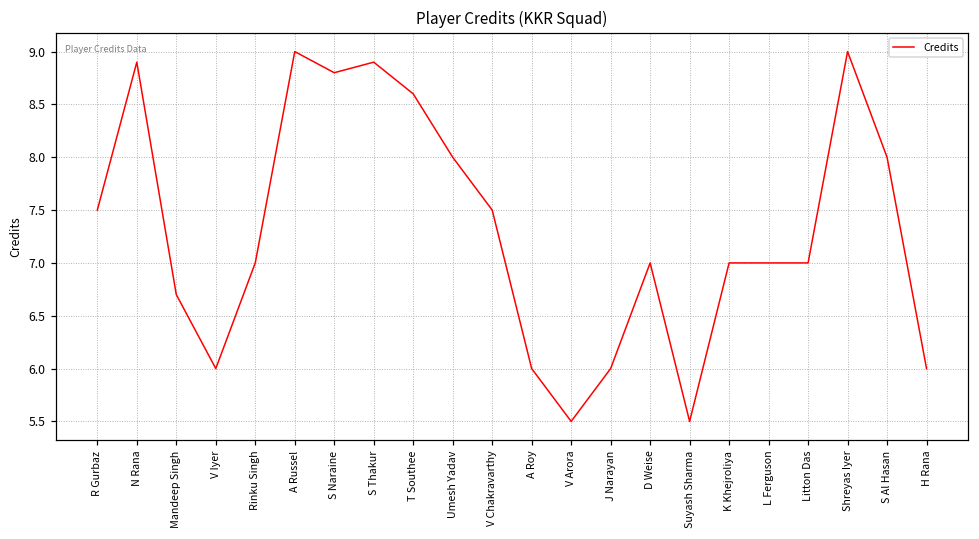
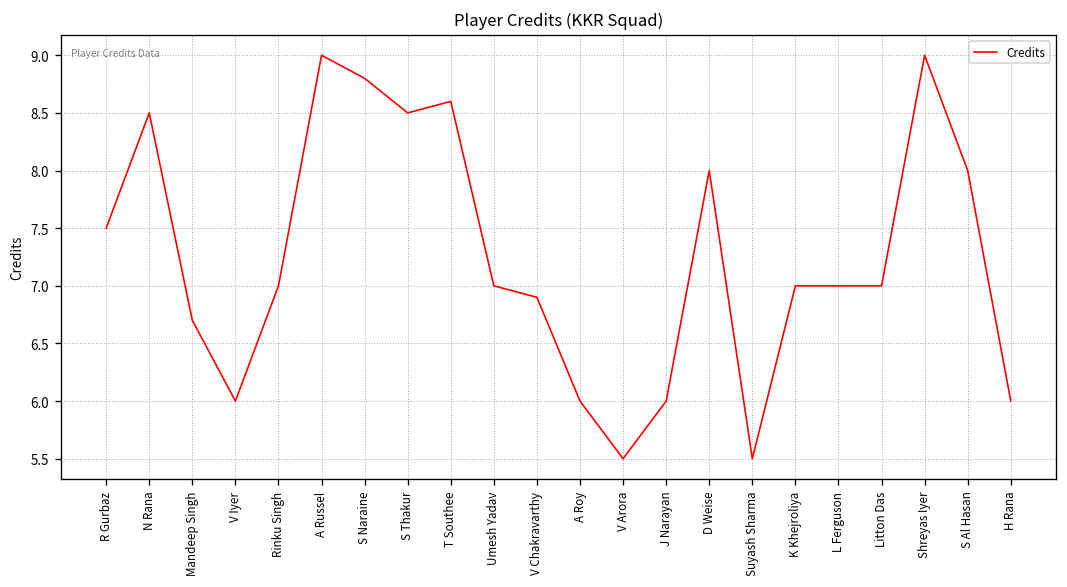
  {
    "R Gurbaz": 7.5,
-   "N Rana": 8.9,
+   "N Rana": 8.5,
    "Mandeep Singh": 6.7,
    "V Iyer": 6.0,
    "Rinku Singh": 7.0,
    "A Russel": 9.0,
    "S Naraine": 8.8,
-   "S Thakur": 8.9,
+   "S Thakur": 8.5,
    "T Southee": 8.6,
-   "Umesh Yadav": 8,
-   "V Chakravarthy": 7.5,
+   "Umesh Yadav": 7,
+   "V Chakravarthy": 6.9,
    "A Roy": 6.0,
    "V Arora": 5.5,
    "J Narayan": 6.0,
-   "D Weise": 7,
+   "D Weise": 8,
    "Suyash Sharma": 5.5,
    "K Khejroliya": 7.0,
    "L Ferguson": 7.0,
    "Litton Das": 7.0,
    "Shreyas Iyer": 9.0,
    "S Al Hasan": 8.0,
    "H Rana": 6.0
  }
